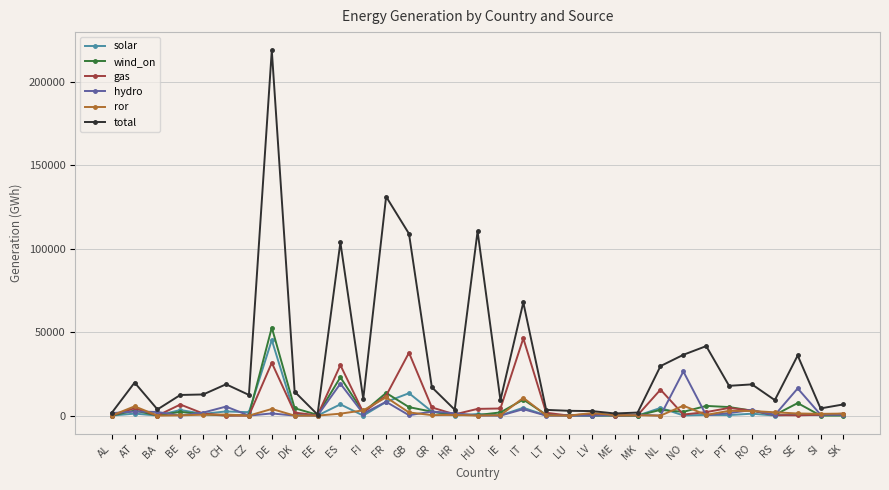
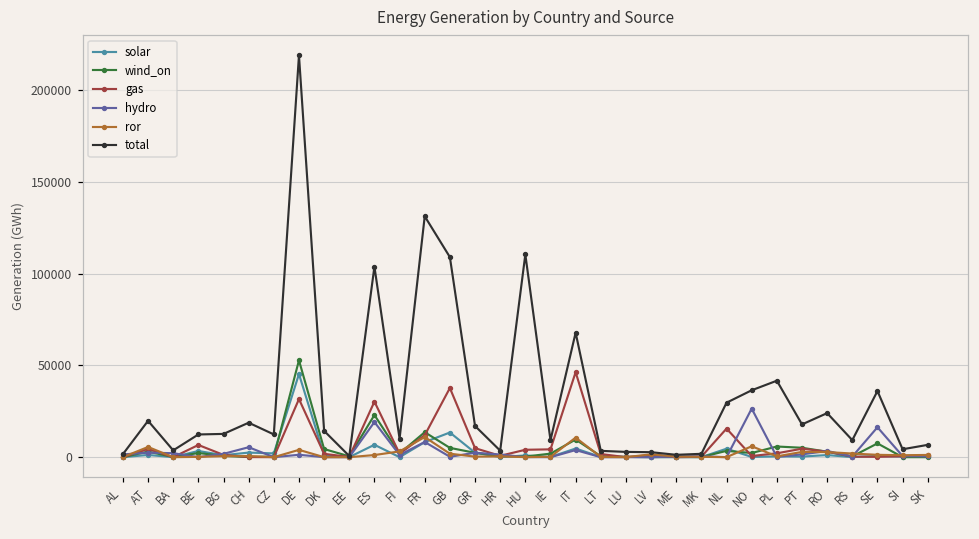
  {
    "wind_on": {
      "DE": 53000,
      "DK": 4000,
      "ES": 23000,
      "FR": 14000,
      "GB": 5000,
      "IE": 2000,
      "NO": 2000,
      "PL": 6000,
      "SE": 8000
    },
    "total": {
      "AT": 20000,
      "BA": 4000,
      "BE": 12000,
      "BG": 13000,
      "CH": 19000,
      "CZ": 12000,
      "DE": 219000,
      "DK": 14000,
      "ES": 104000,
      "FI": 10000,
      "FR": 131000,
      "GB": 109000,
      "GR": 17000,
      "HR": 4000,
      "HU": 110000,
      "IE": 9000,
      "IT": 68000,
      "LT": 3000,
      "LU": 3000,
      "NL": 30000,
      "NO": 36000,
      "PL": 42000,
      "PT": 18000,
-     "RO": 19000,
+     "RO": 24000,
      "RS": 9000,
      "SE": 36000,
      "SI": 4000,
      "SK": 7000
    }
  }
